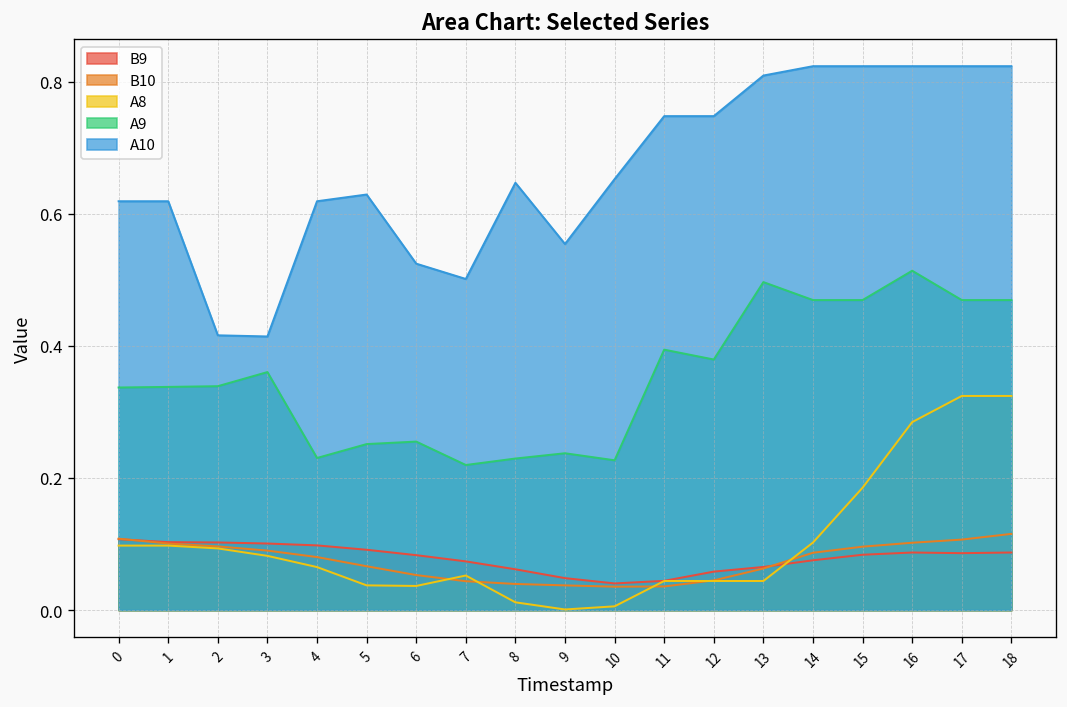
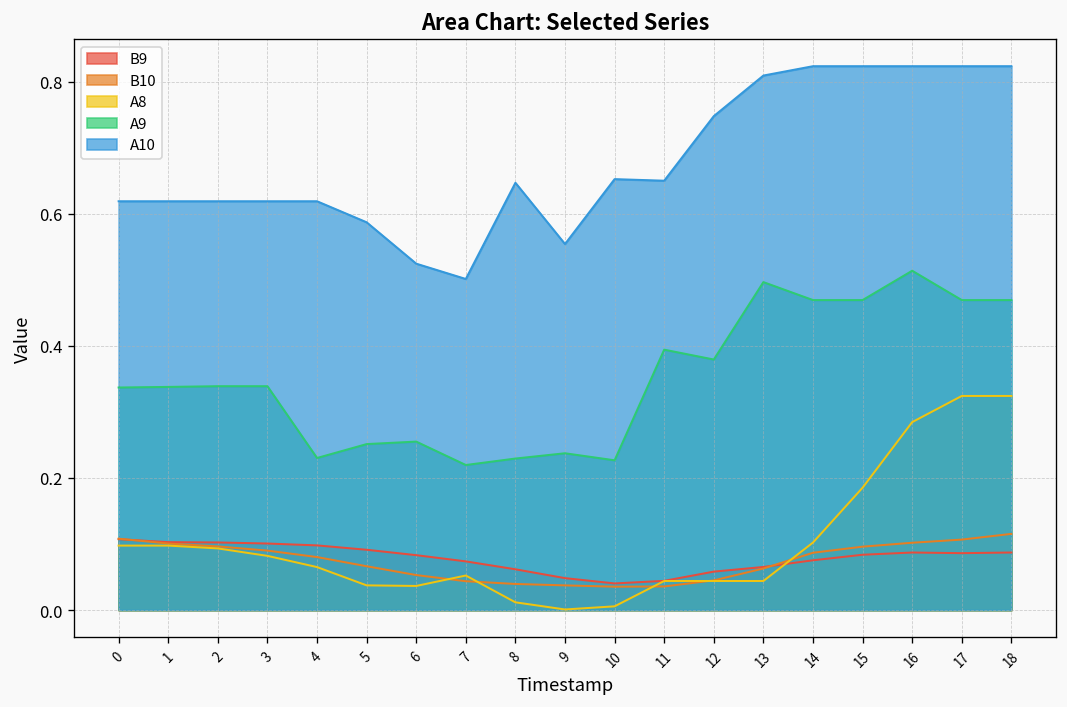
  {
    "A8": {
      "0": 0.10,
      "3": 0.08,
      "4": 0.07,
      "5": 0.04,
      "6": 0.04,
      "7": 0.05,
      "8": 0.01,
      "9": 0.00,
      "10": 0.01,
      "13": 0.04,
      "14": 0.10,
      "15": 0.19,
      "16": 0.28,
      "17": 0.32,
      "18": 0.32
    },
    "A9": {
      "0": 0.34,
      "1": 0.34,
      "2": 0.34,
-     "3": 0.36,
+     "3": 0.34,
      "4": 0.23,
      "5": 0.25,
      "6": 0.26,
      "7": 0.22,
      "8": 0.23,
      "9": 0.24,
      "10": 0.23,
      "11": 0.39,
      "12": 0.38,
      "13": 0.50,
      "14": 0.47,
      "15": 0.47,
      "16": 0.51,
      "17": 0.47,
      "18": 0.47
    },
    "A10": {
      "0": 0.62,
      "1": 0.62,
-     "2": 0.42,
-     "3": 0.41,
+     "2": 0.62,
+     "3": 0.62,
      "4": 0.62,
-     "5": 0.63,
+     "5": 0.59,
      "6": 0.52,
      "7": 0.50,
      "8": 0.65,
      "9": 0.55,
      "10": 0.65,
-     "11": 0.75,
+     "11": 0.65,
      "12": 0.75,
      "13": 0.81,
      "14": 0.82,
      "15": 0.82,
      "16": 0.82,
      "17": 0.82,
      "18": 0.82
    }
  }
